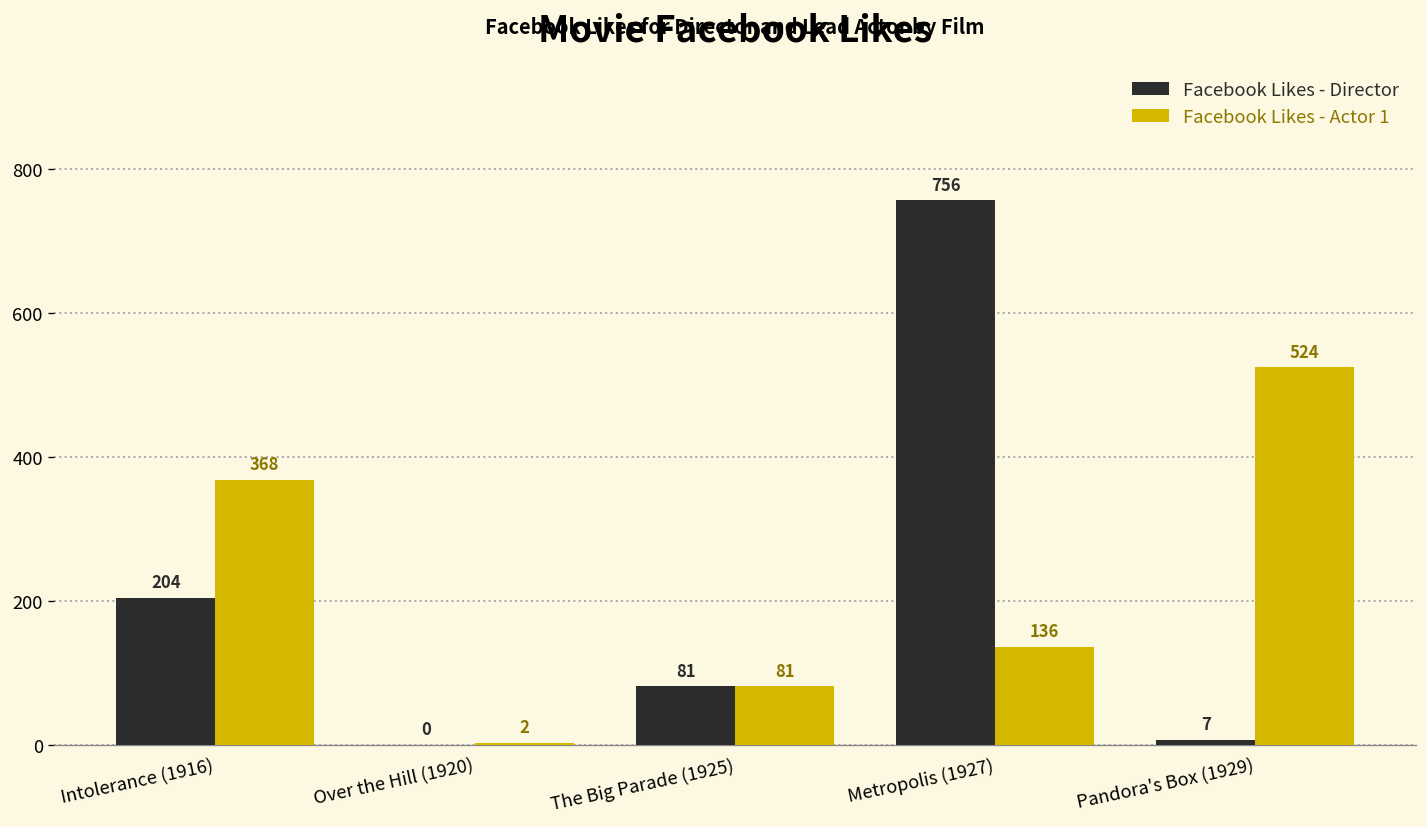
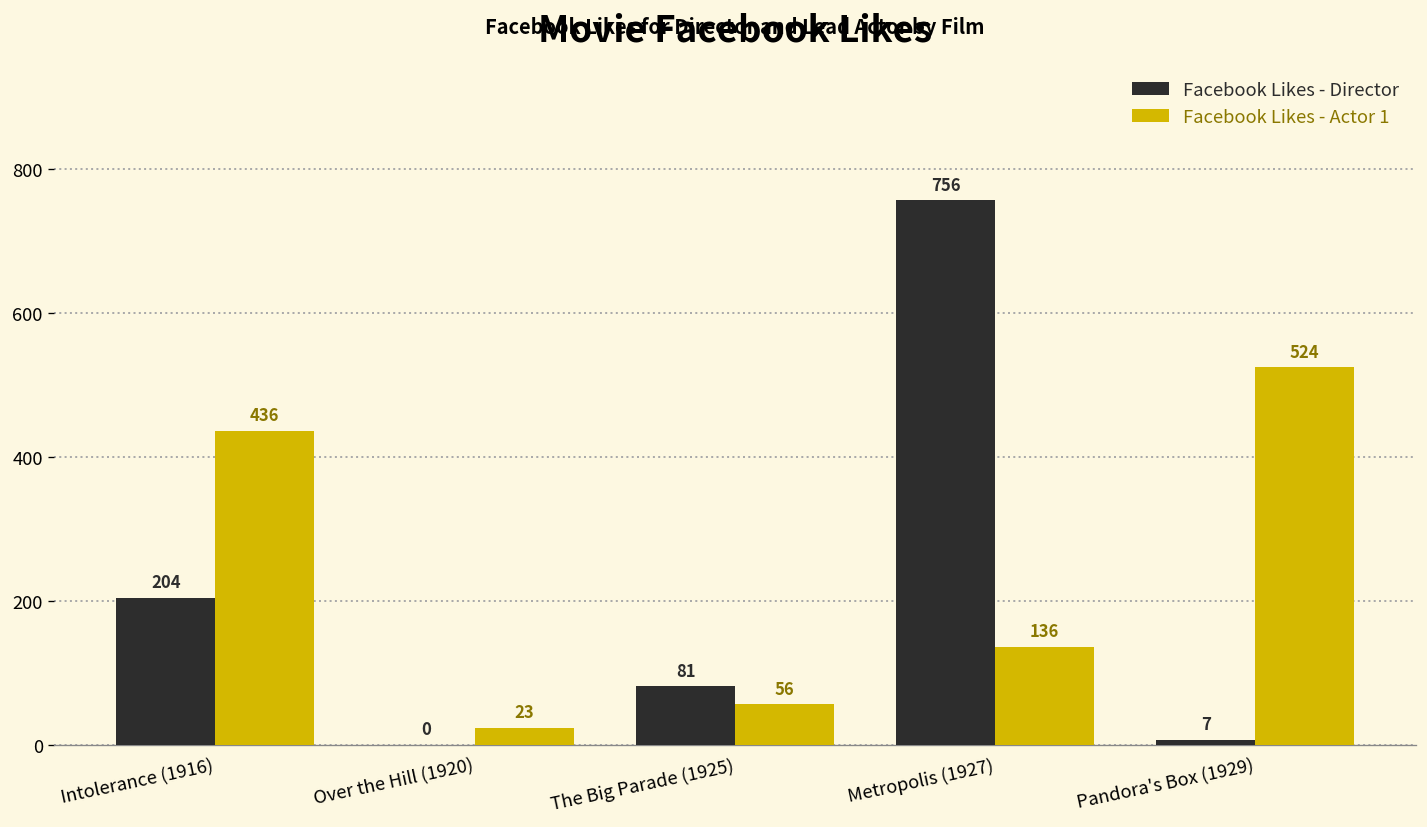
  {
    "Facebook Likes - Director": {
      "Intolerance (1916)": 204,
      "Over the Hill (1920)": 0,
      "The Big Parade (1925)": 81,
      "Metropolis (1927)": 756,
      "Pandora's Box (1929)": 7
    },
    "Facebook Likes - Actor 1": {
-     "Intolerance (1916)": 368,
-     "Over the Hill (1920)": 2,
-     "The Big Parade (1925)": 81,
+     "Intolerance (1916)": 436,
+     "Over the Hill (1920)": 23,
+     "The Big Parade (1925)": 56,
      "Metropolis (1927)": 136,
      "Pandora's Box (1929)": 524
    }
  }
